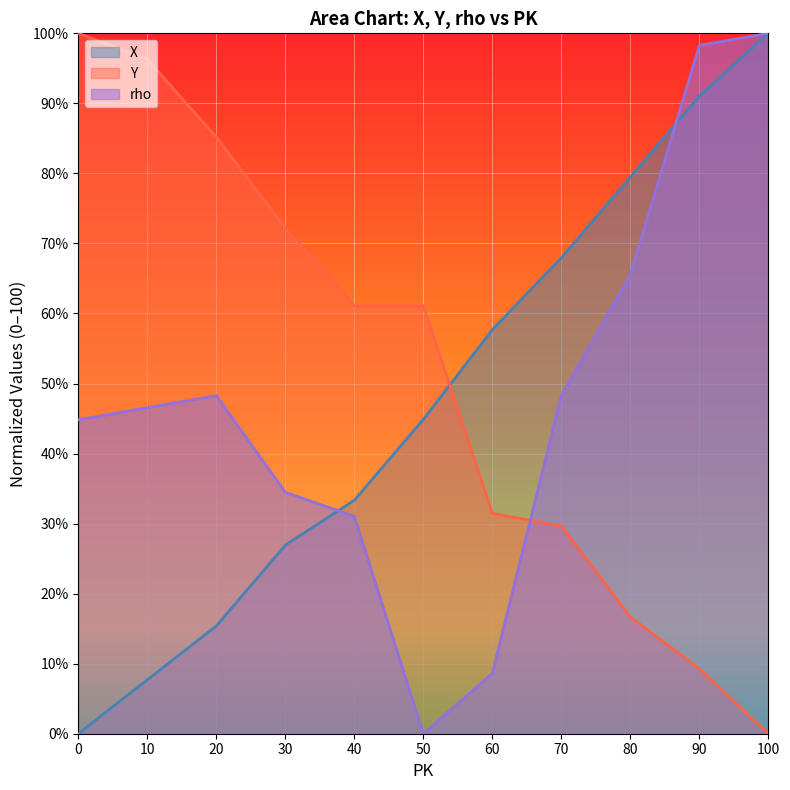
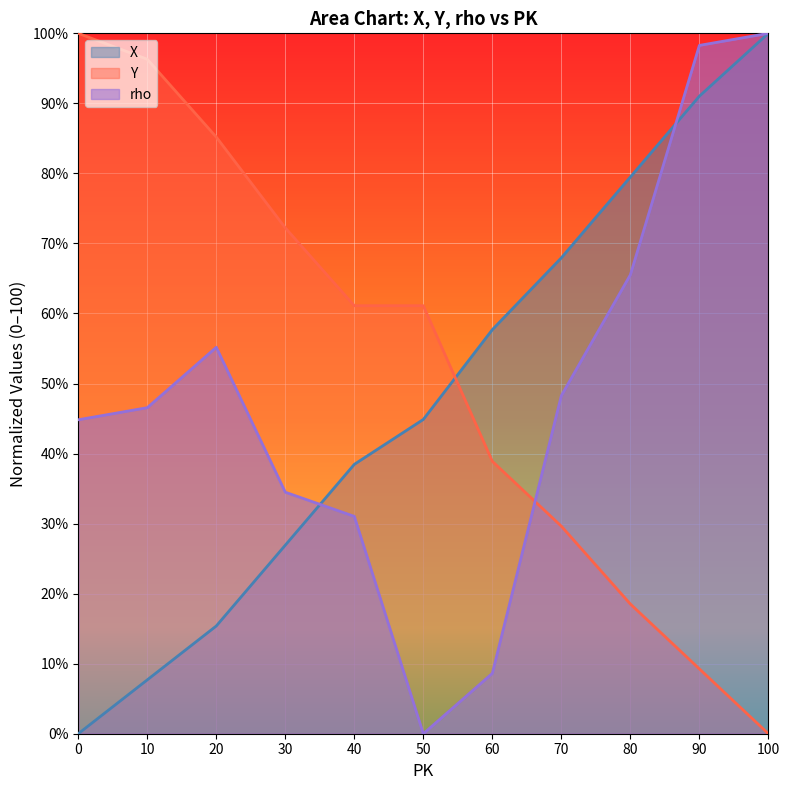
  {
    "X": {
      "0": "0%",
      "10": "8%",
      "20": "15%",
      "30": "27%",
-     "40": "33%",
+     "40": "38%",
      "50": "45%",
      "60": "58%",
      "70": "68%",
      "80": "79%",
      "90": "91%"
    },
    "Y": {
      "0": "100%",
      "20": "85%",
      "30": "72%",
      "40": "61%",
      "50": "61%",
-     "60": "31%",
+     "60": "39%",
      "70": "30%",
-     "80": "17%",
+     "80": "19%",
      "90": "9%",
      "100": "0%"
    },
    "rho": {
      "0": "45%",
      "10": "47%",
-     "20": "48%",
+     "20": "55%",
      "30": "34%",
      "40": "31%",
      "50": "0%",
      "60": "9%",
      "70": "48%",
      "80": "66%",
      "90": "98%"
    }
  }
